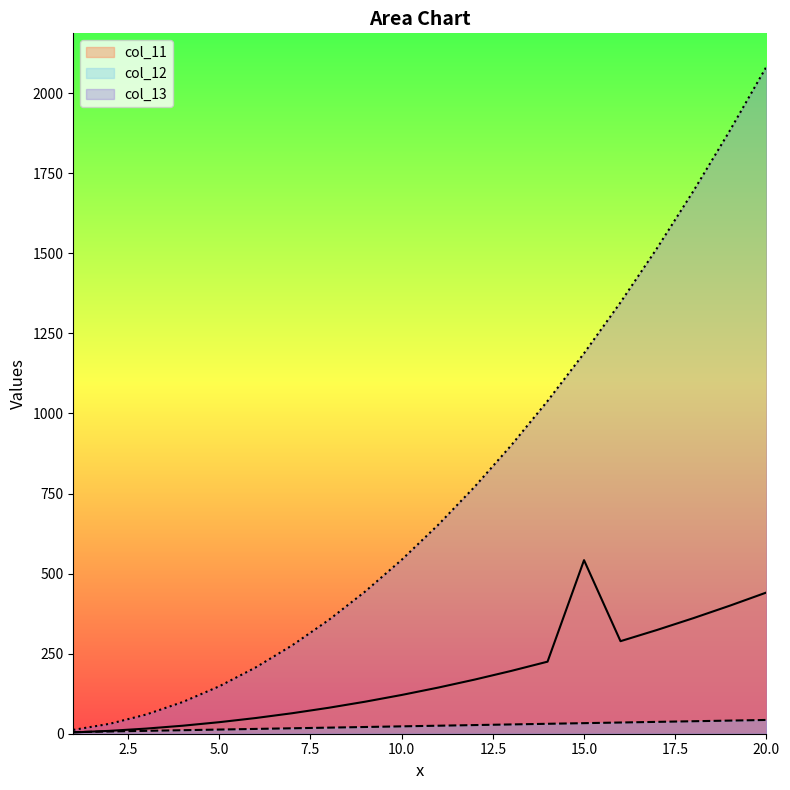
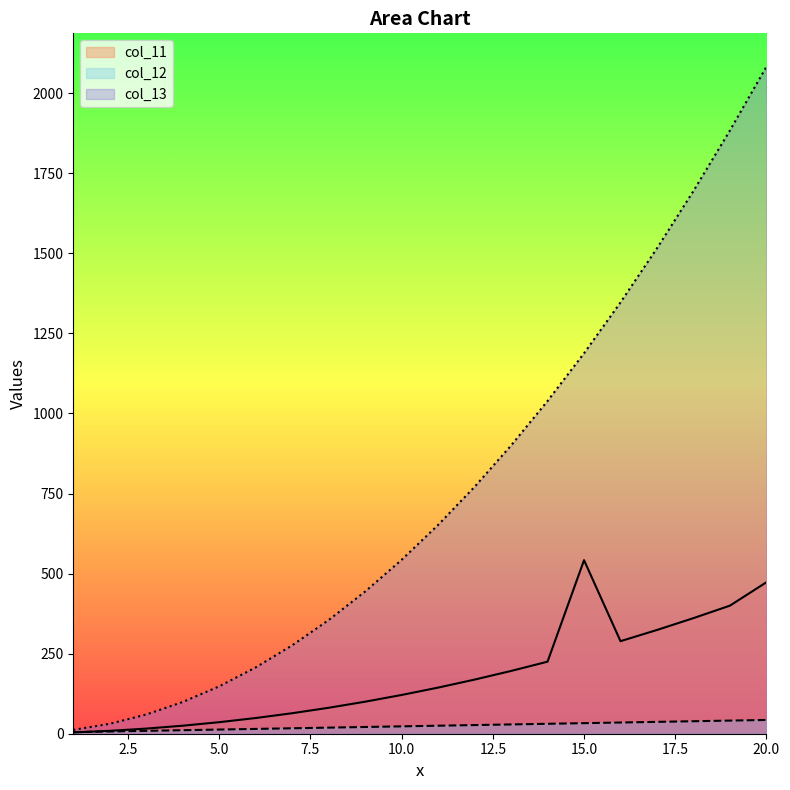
  {
    "col_11": {
      "5.0": 40,
      "10.0": 120,
      "15.0": 540,
-     "20.0": 440
+     "20.0": 470
    }
  }
